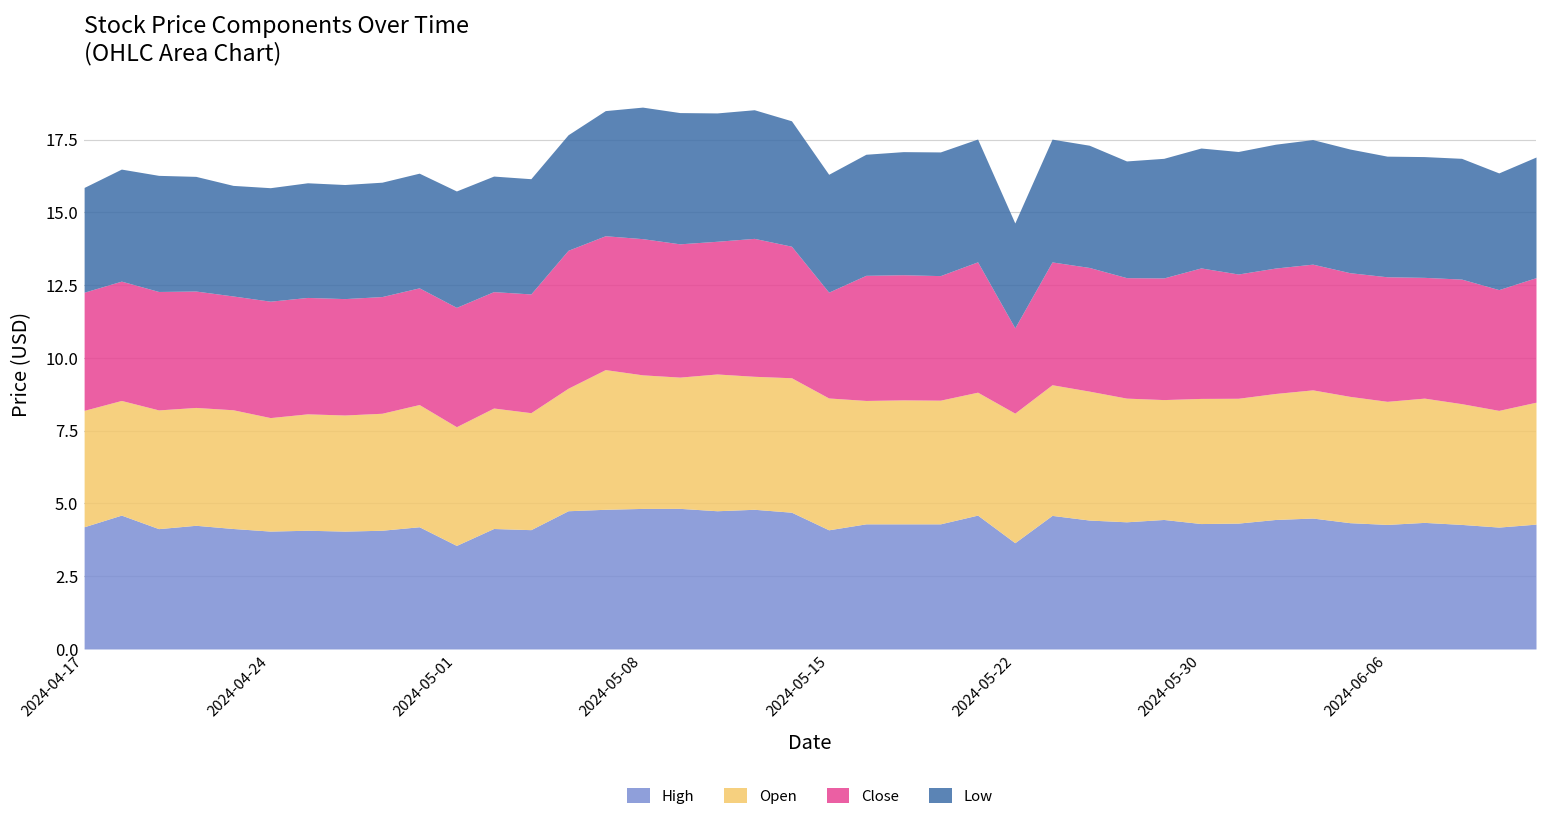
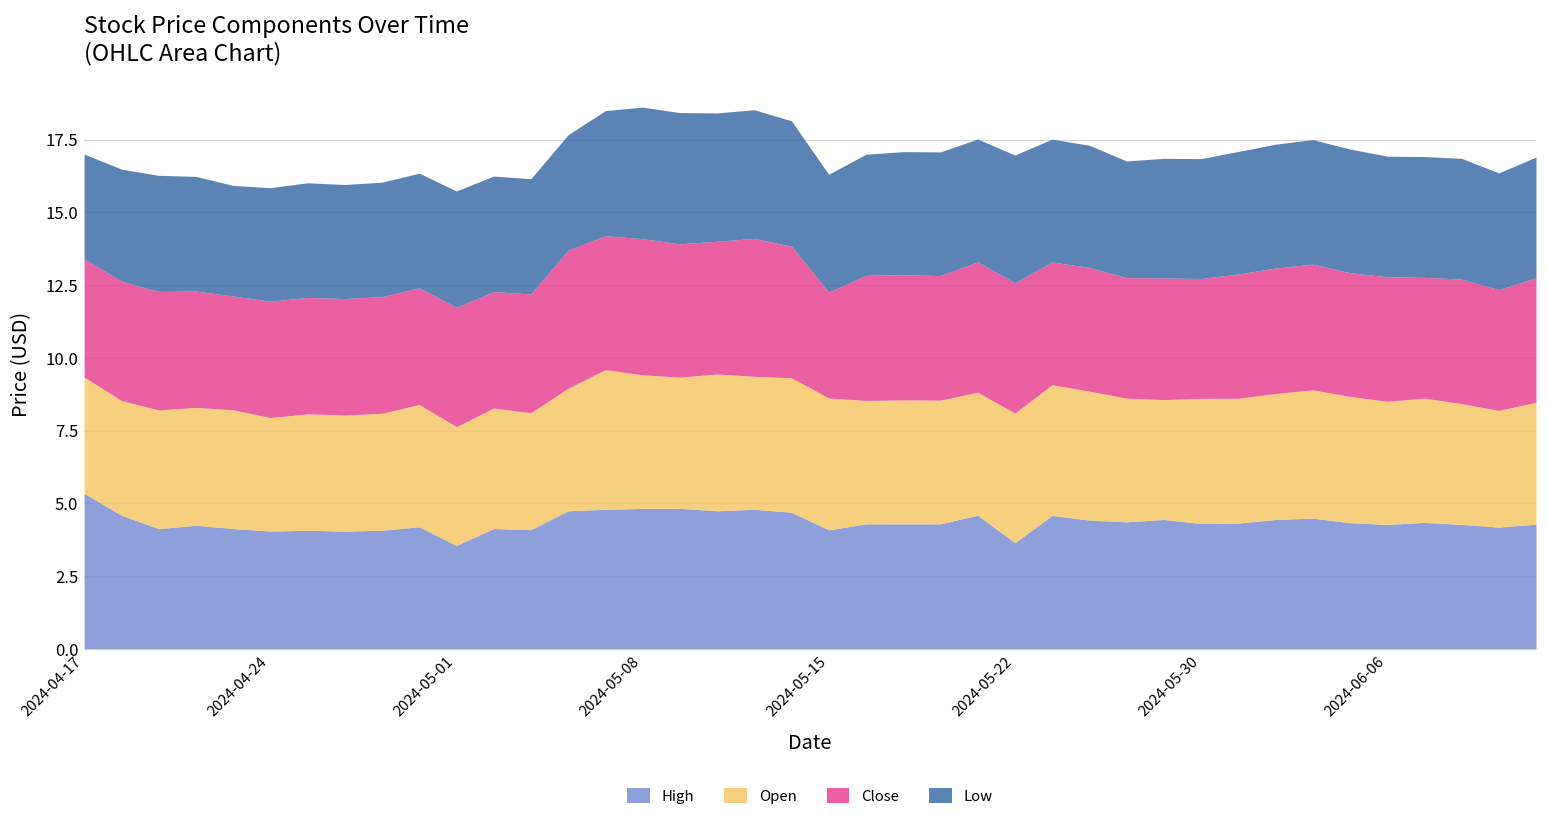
  {
    "High": {
-     "2024-04-17": 4.2,
+     "2024-04-17": 5.3,
      "2024-04-24": 4.1,
      "2024-05-01": 3.6,
      "2024-05-08": 4.8,
      "2024-05-15": 4.1,
      "2024-05-22": 3.7,
      "2024-05-30": 4.3,
      "2024-06-06": 4.3
    },
    "Open": {
      "2024-04-17": 4.0,
      "2024-04-24": 3.9,
      "2024-05-01": 4.1,
      "2024-05-08": 4.6,
      "2024-05-15": 4.5,
      "2024-05-22": 4.5,
      "2024-05-30": 4.3,
      "2024-06-06": 4.2
    },
    "Close": {
      "2024-04-17": 4.1,
      "2024-04-24": 4.0,
      "2024-05-01": 4.1,
      "2024-05-08": 4.7,
      "2024-05-15": 3.6,
-     "2024-05-22": 2.9,
-     "2024-05-30": 4.5,
+     "2024-05-22": 4.5,
+     "2024-05-30": 4.1,
      "2024-06-06": 4.3
    },
    "Low": {
      "2024-04-17": 3.6,
      "2024-04-24": 3.9,
      "2024-05-01": 4.0,
      "2024-05-08": 4.5,
      "2024-05-15": 4.1,
-     "2024-05-22": 3.6,
+     "2024-05-22": 4.4,
      "2024-05-30": 4.1,
      "2024-06-06": 4.1
    }
  }
